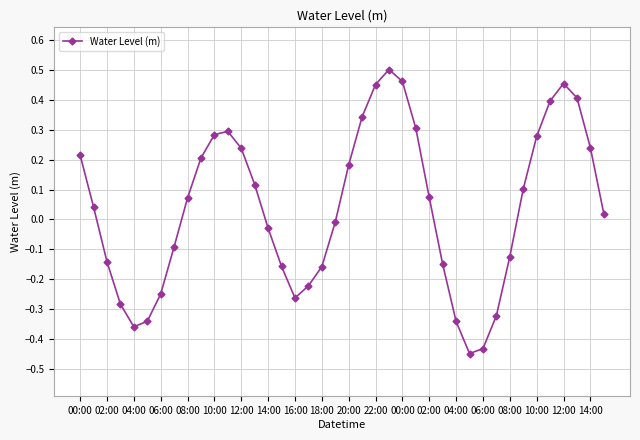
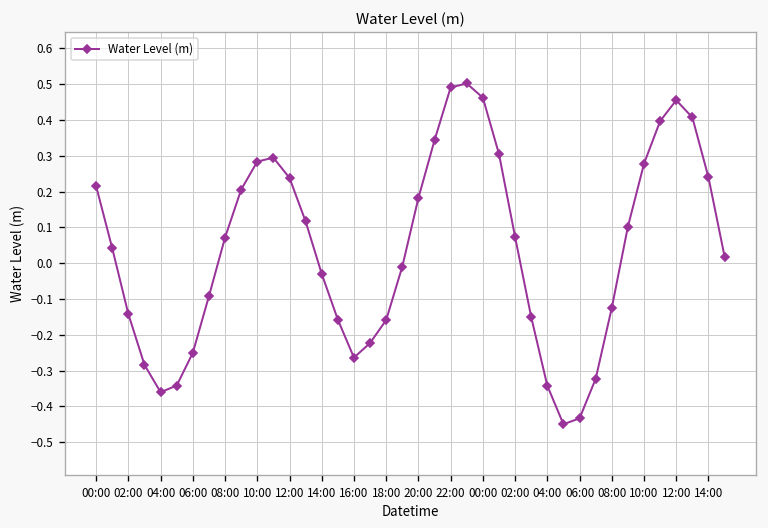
  {
    "16:00": -0.26,
    "18:00": -0.16,
    "20:00": 0.18,
-   "22:00": 0.45
+   "22:00": 0.49
  }
